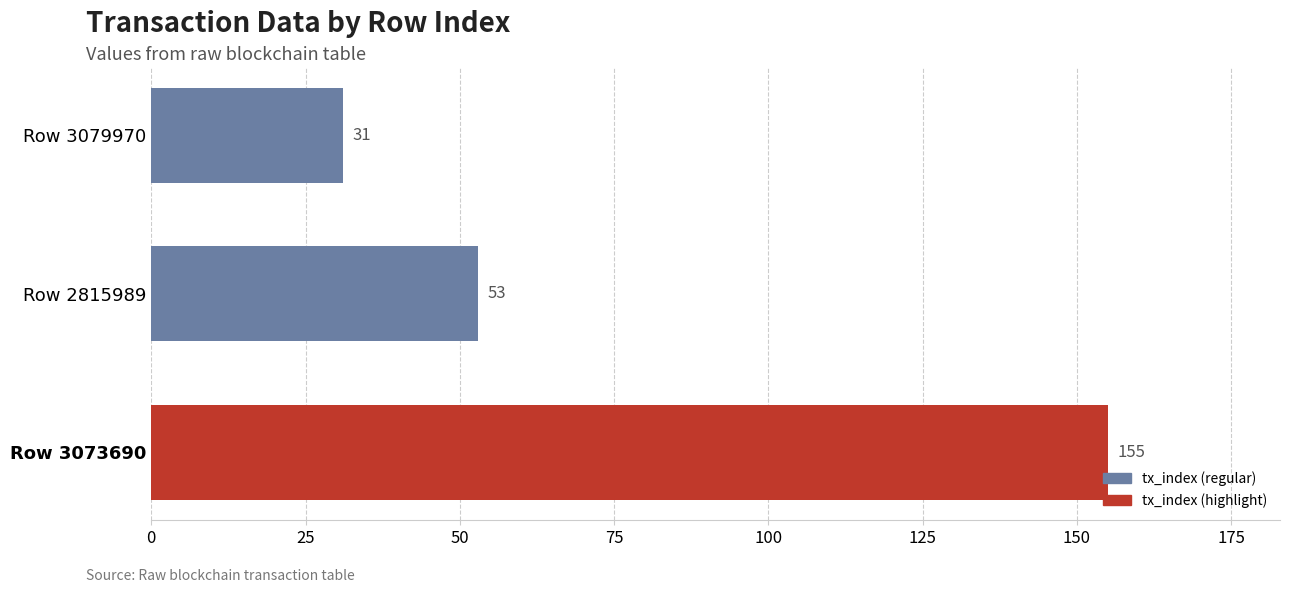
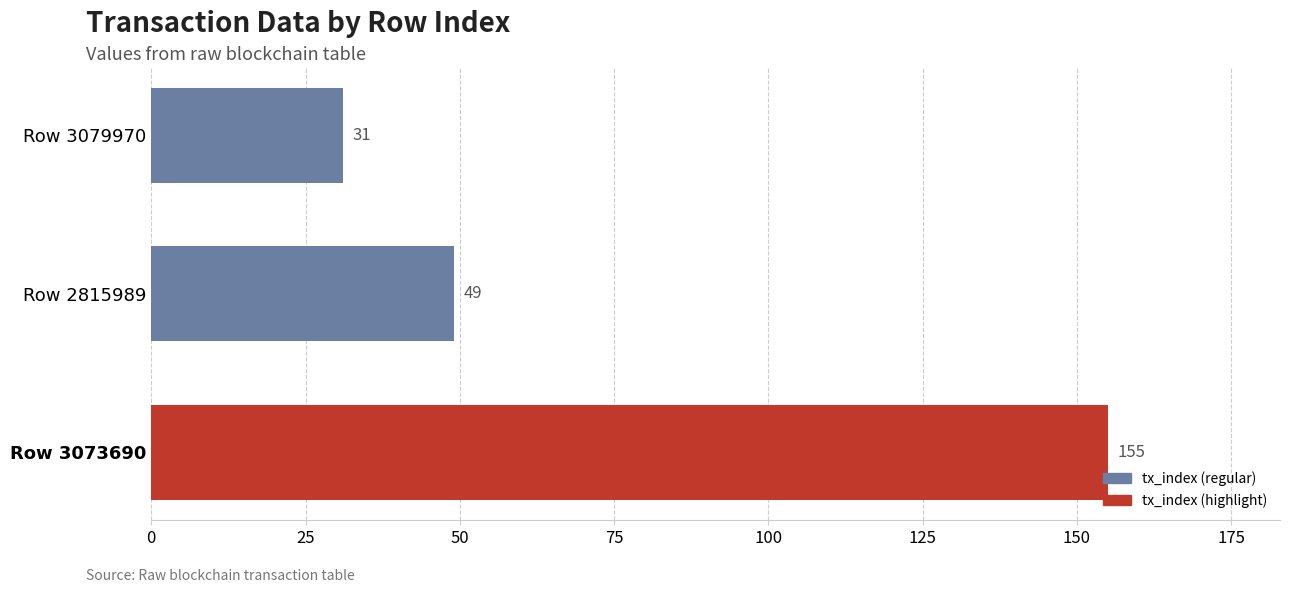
  {
    "Row 3079970": 31,
-   "Row 2815989": 53,
+   "Row 2815989": 49,
    "Row 3073690": 155
  }
